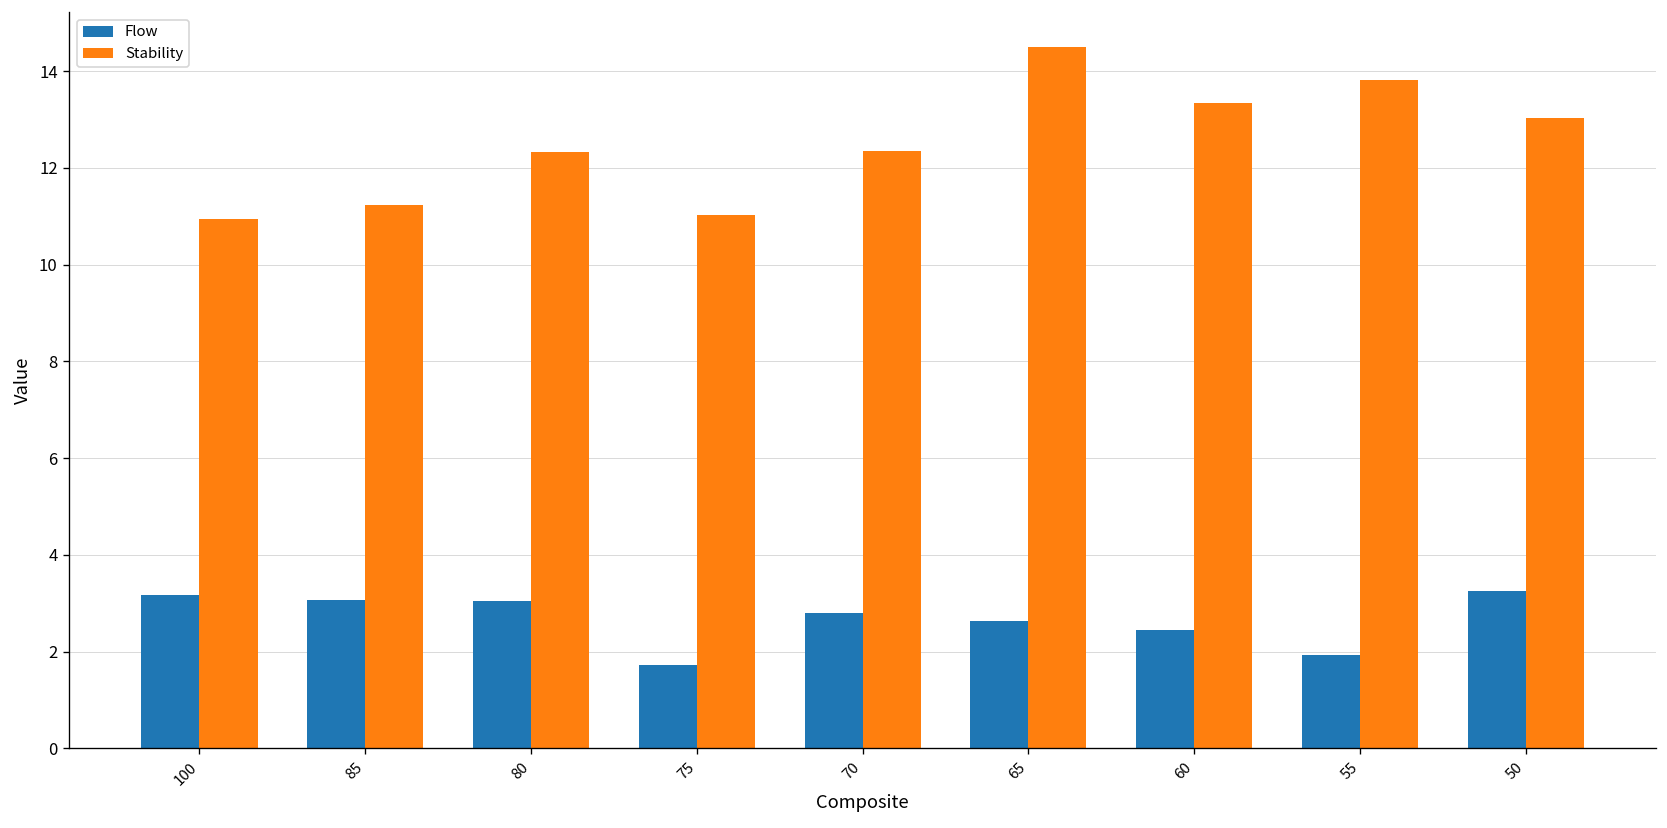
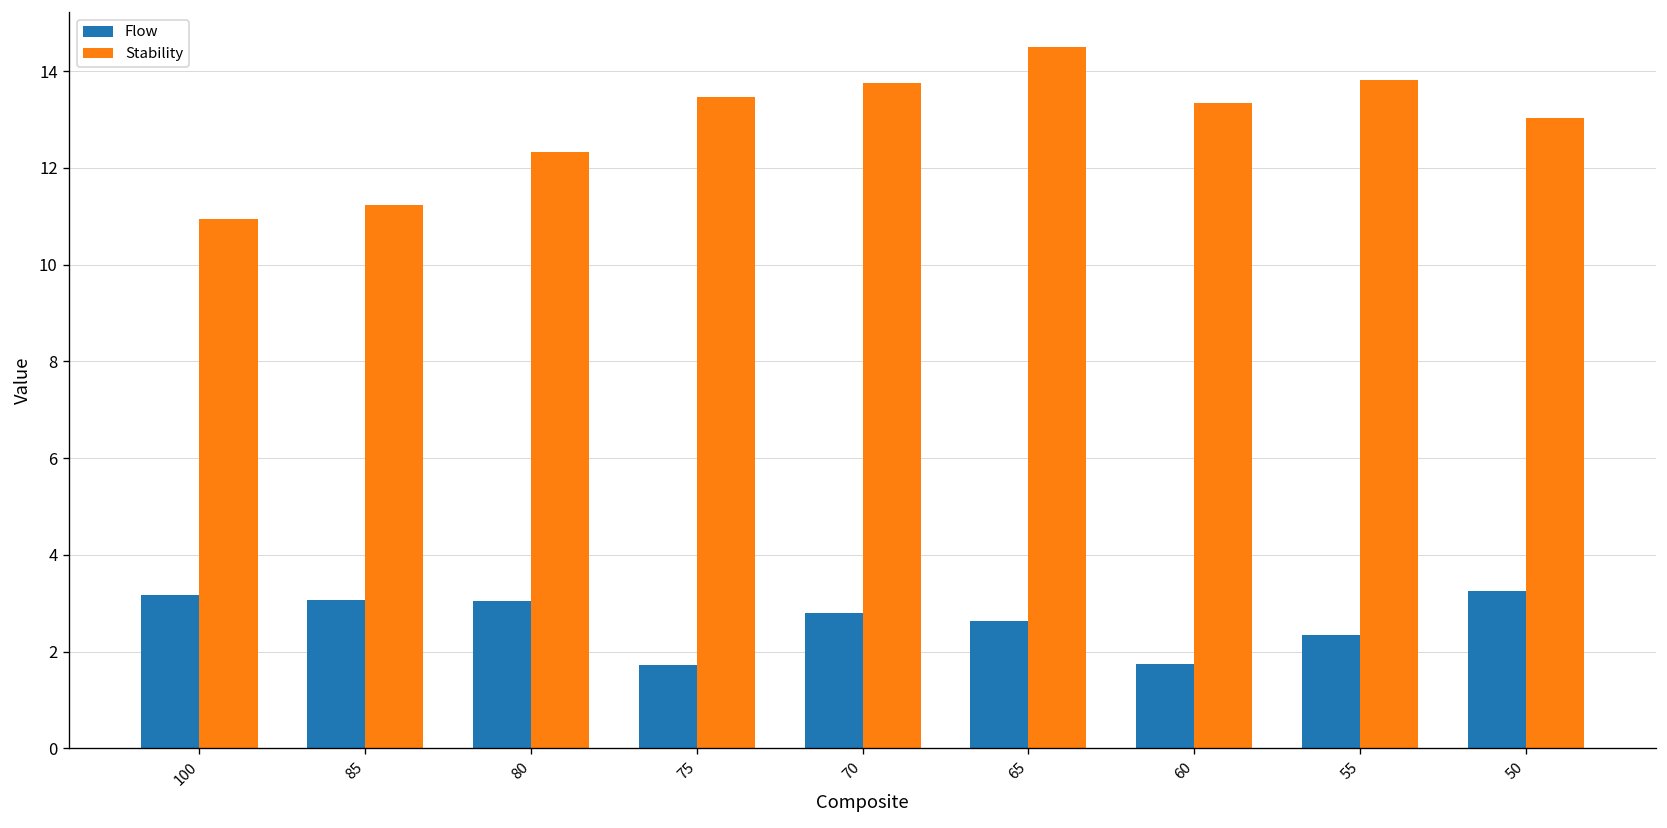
  {
    "Flow": {
      "100": 3.2,
      "85": 3.1,
      "80": 3.1,
      "75": 1.7,
      "70": 2.8,
      "65": 2.6,
-     "60": 2.4,
-     "55": 1.9,
+     "60": 1.7,
+     "55": 2.4,
      "50": 3.3
    },
    "Stability": {
      "100": 11.0,
      "85": 11.2,
      "80": 12.3,
-     "75": 11.0,
-     "70": 12.4,
+     "75": 13.5,
+     "70": 13.8,
      "65": 14.5,
      "60": 13.3,
      "55": 13.8,
      "50": 13.0
    }
  }
